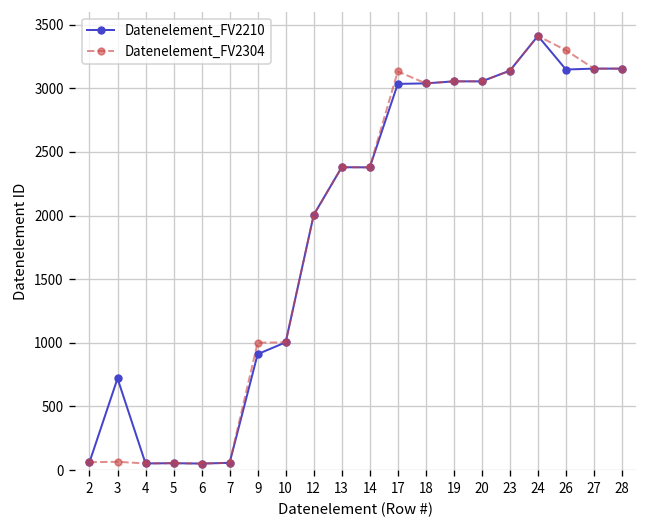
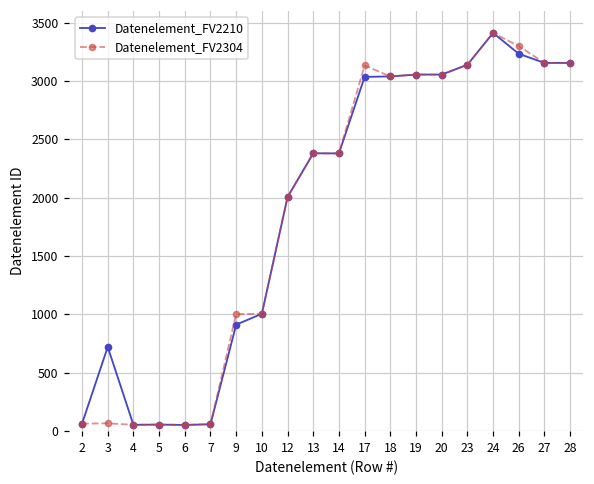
  {
    "Datenelement_FV2210": {
      "3": 720,
      "9": 910,
      "17": 3040,
-     "26": 3150
+     "26": 3230
    },
    "Datenelement_FV2304": {
      "3": 70,
      "9": 1000,
      "17": 3130,
      "26": 3300
    }
  }
